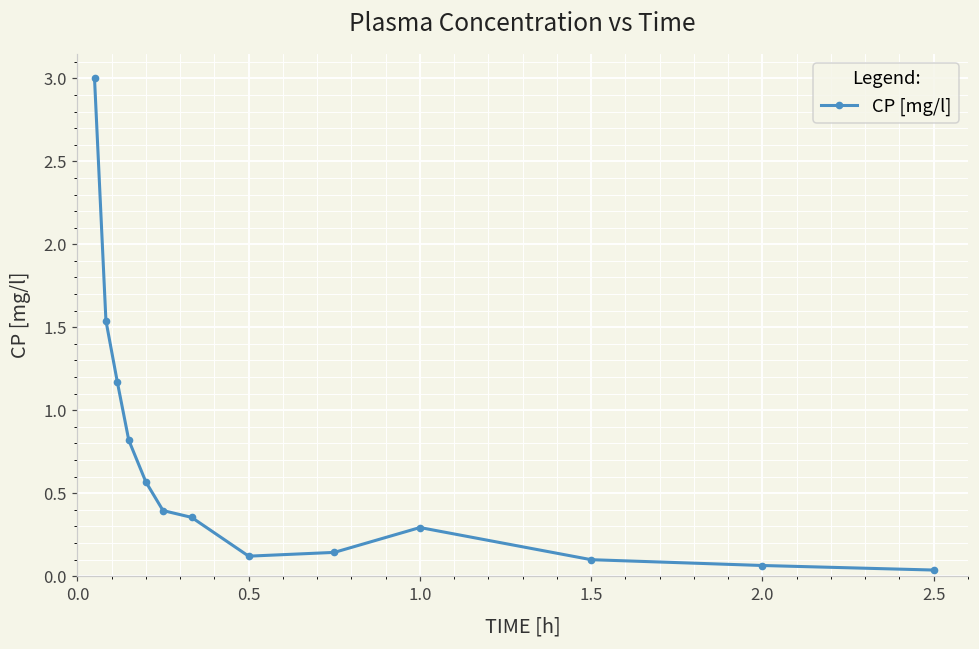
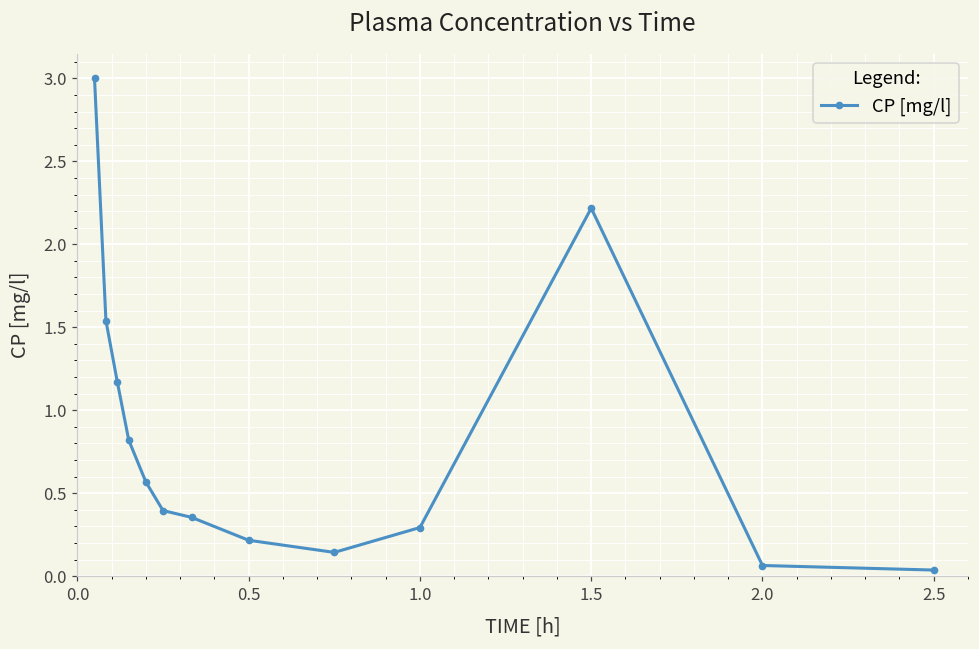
  {
-   "0.5": 0.12,
+   "0.5": 0.22,
    "1.0": 0.29,
-   "1.5": 0.10,
+   "1.5": 2.22,
    "2.0": 0.07,
    "2.5": 0.04
  }
